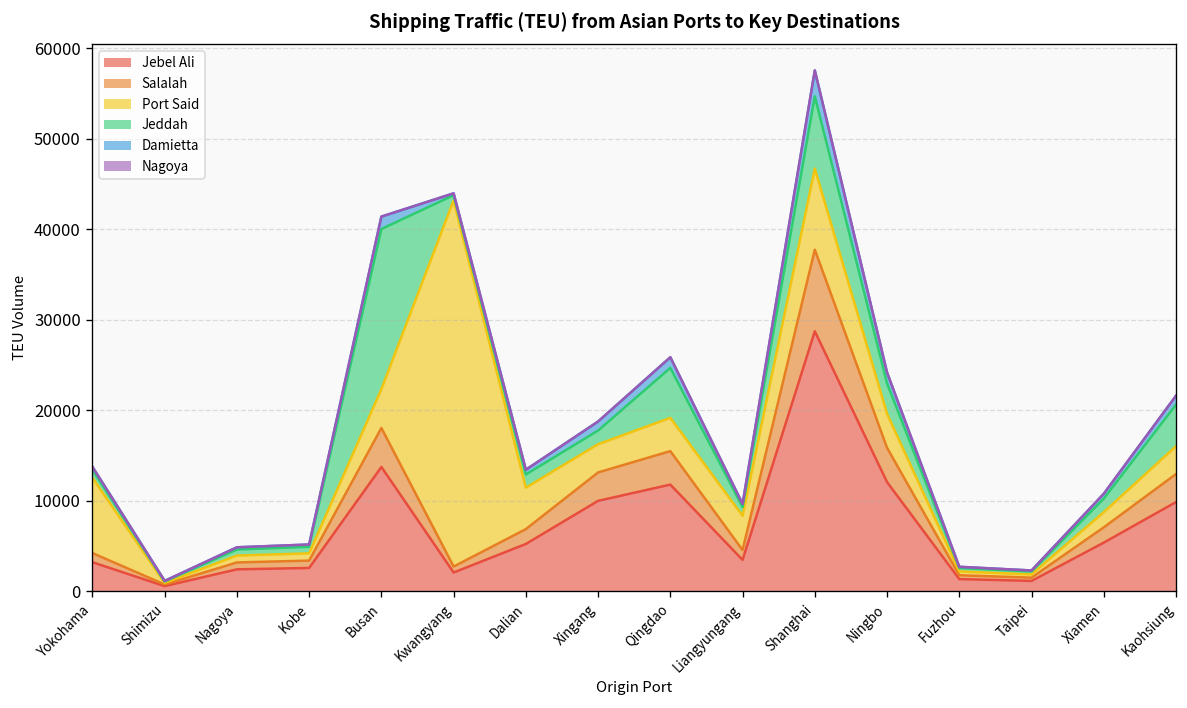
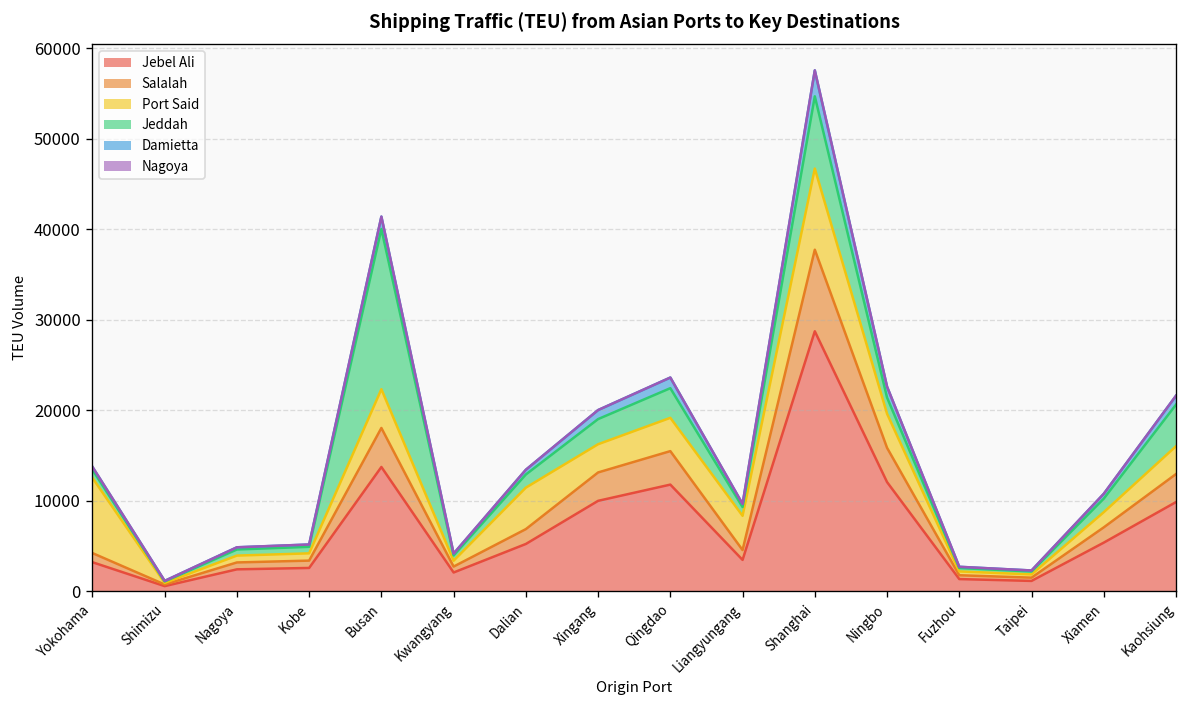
  {
    "Port Said": {
      "Yokohama": 8000,
      "Nagoya": 1000,
      "Kobe": 1000,
      "Busan": 4000,
-     "Kwangyang": 40000,
+     "Kwangyang": 1000,
      "Dalian": 5000,
      "Xingang": 3000,
      "Qingdao": 4000,
      "Liangyungang": 4000,
      "Shanghai": 9000,
      "Ningbo": 4000,
      "Fuzhou": 0,
      "Xiamen": 2000,
      "Kaohsiung": 3000
    },
    "Jeddah": {
      "Busan": 18000,
      "Dalian": 1000,
-     "Xingang": 2000,
-     "Qingdao": 6000,
+     "Xingang": 3000,
+     "Qingdao": 3000,
      "Liangyungang": 1000,
      "Shanghai": 8000,
-     "Ningbo": 3000,
+     "Ningbo": 2000,
      "Xiamen": 1000,
      "Kaohsiung": 5000
    },
    "Nagoya": {
      "Liangyungang": 0
    }
  }
